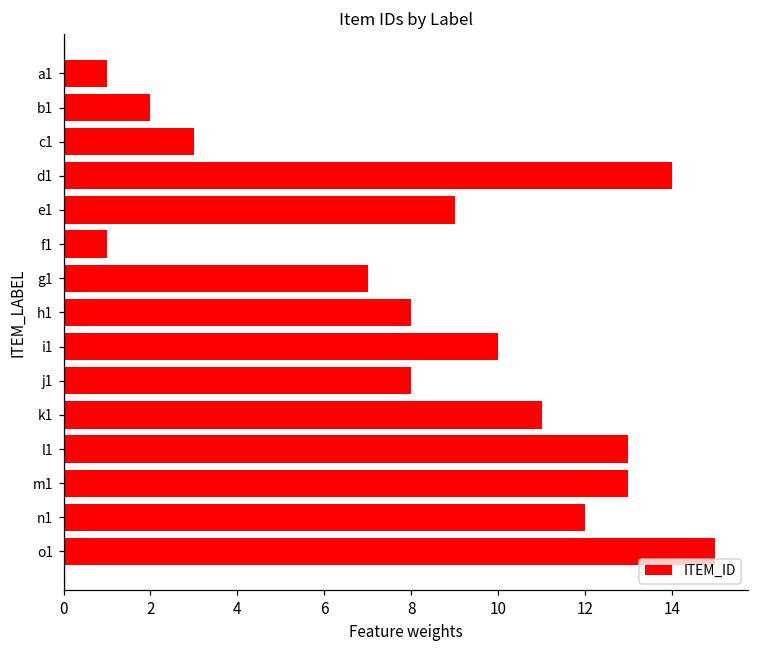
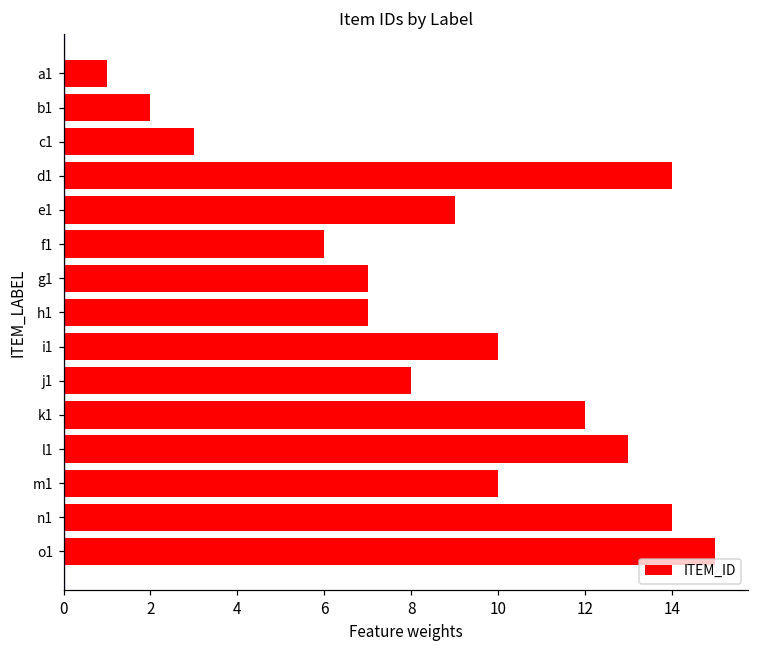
  {
    "a1": 1,
    "b1": 2,
    "c1": 3,
    "d1": 14,
    "e1": 9,
-   "f1": 1,
+   "f1": 6,
    "g1": 7,
-   "h1": 8,
+   "h1": 7,
    "i1": 10,
    "j1": 8,
-   "k1": 11,
+   "k1": 12,
    "l1": 13,
-   "m1": 13,
-   "n1": 12,
+   "m1": 10,
+   "n1": 14,
    "o1": 15
  }
